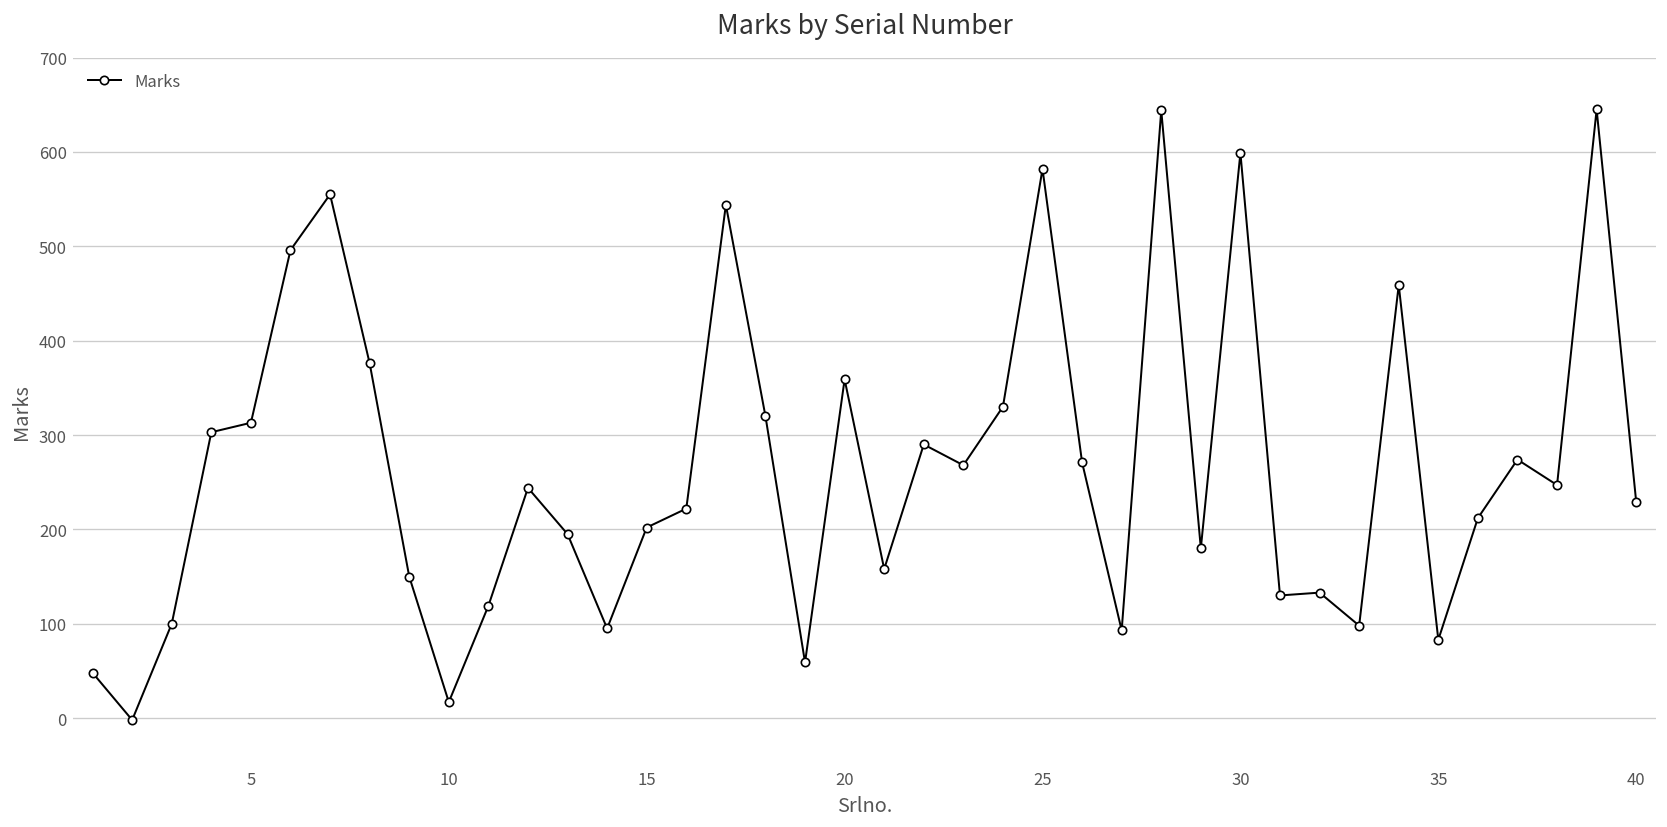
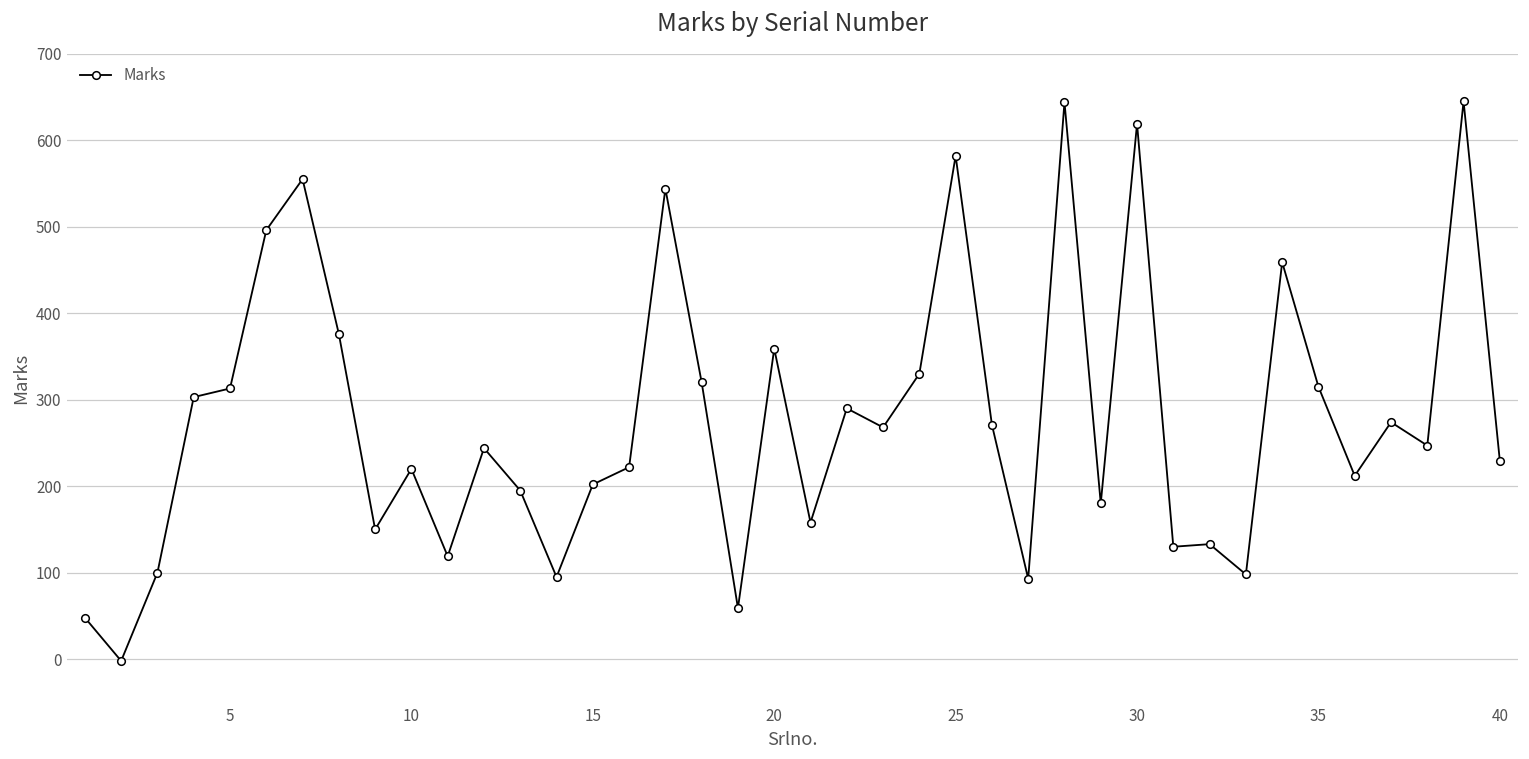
  {
    "5": 310,
-   "10": 20,
+   "10": 220,
    "15": 200,
    "20": 360,
    "25": 580,
-   "30": 600,
-   "35": 80,
+   "30": 620,
+   "35": 320,
    "40": 230
  }
